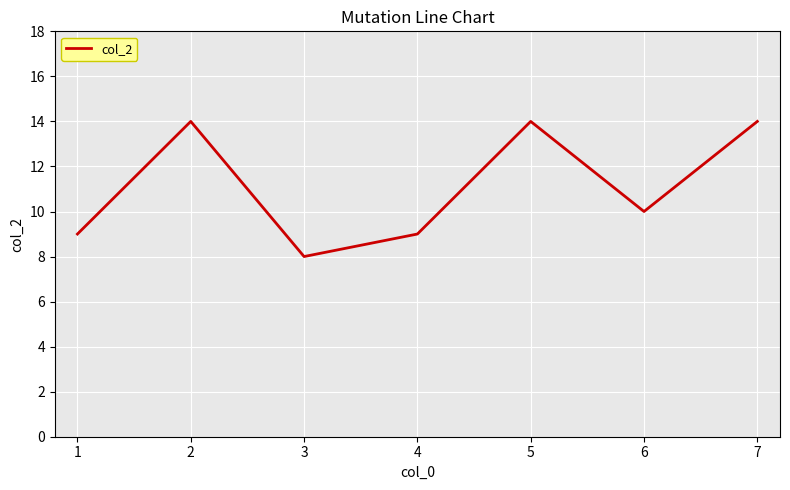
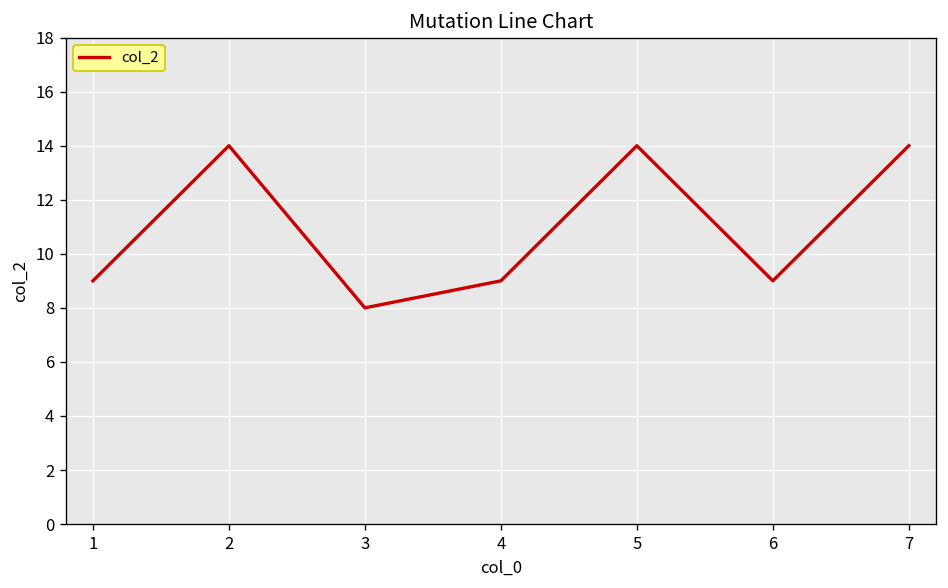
  {
    "1": 9,
    "2": 14,
    "3": 8,
    "4": 9,
    "5": 14,
-   "6": 10,
+   "6": 9,
    "7": 14
  }
